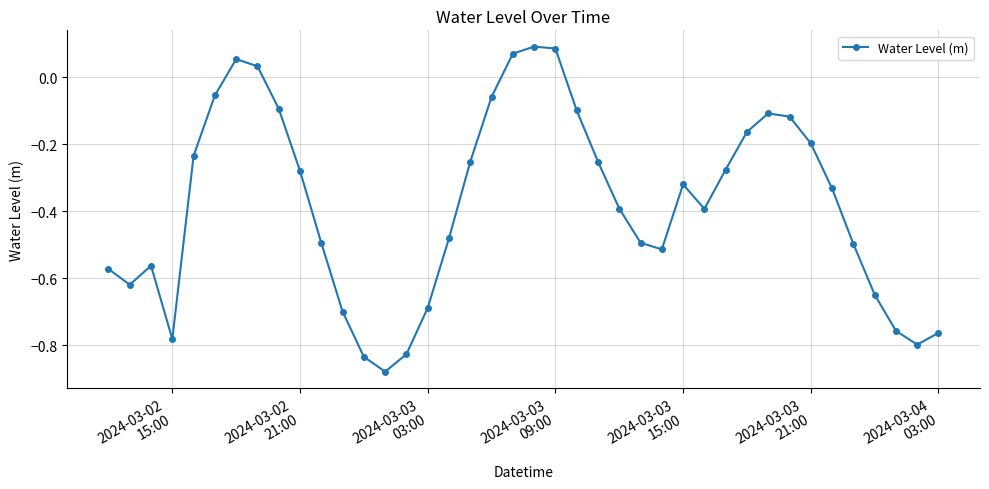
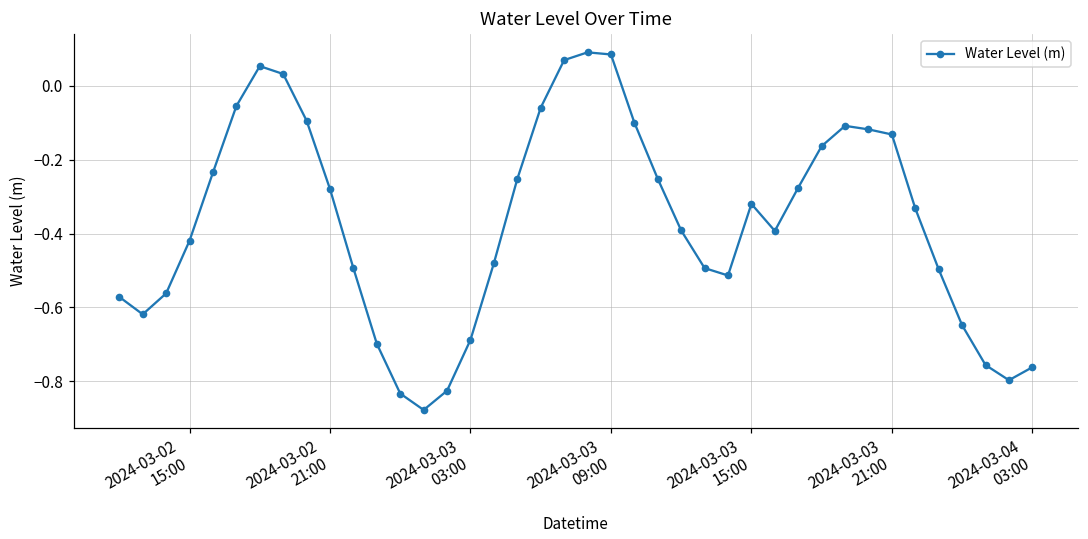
  {
-   "2024-03-02 15:00": -0.78,
+   "2024-03-02 15:00": -0.42,
    "2024-03-02 21:00": -0.28,
    "2024-03-03 03:00": -0.69,
    "2024-03-03 09:00": 0.09,
    "2024-03-03 15:00": -0.32,
-   "2024-03-03 21:00": -0.20,
+   "2024-03-03 21:00": -0.13,
    "2024-03-04 03:00": -0.76
  }
